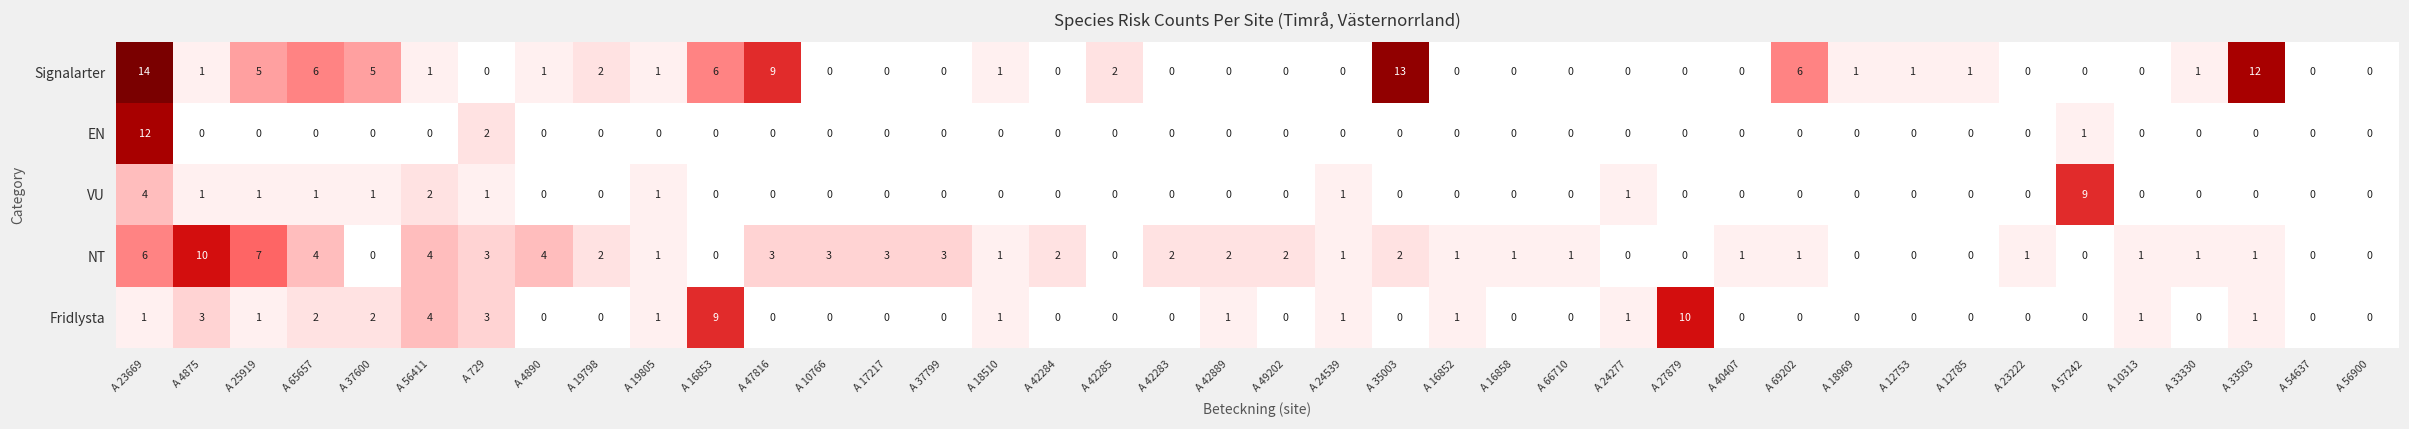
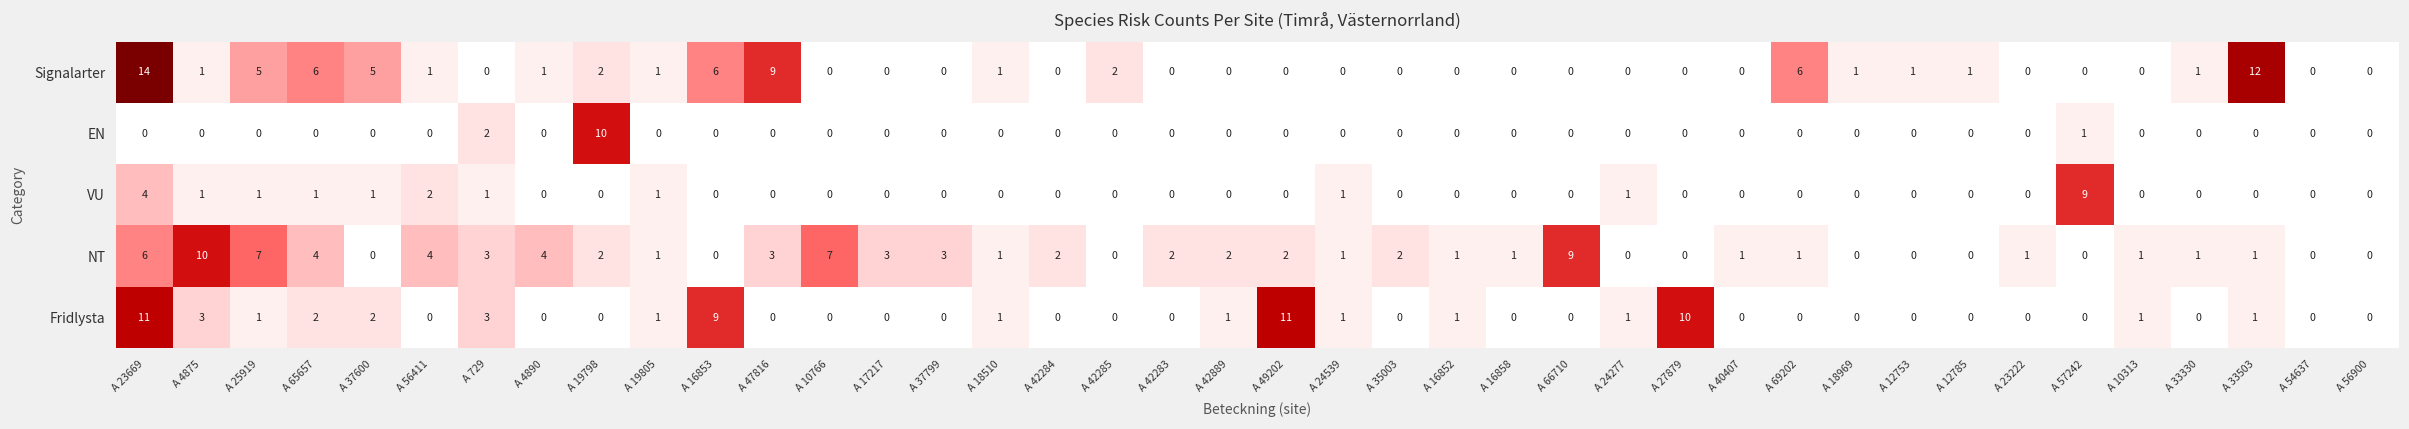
  {
    "Signalarter": {
      "A 23669": 14,
      "A 4875": 1,
      "A 25919": 5,
      "A 65657": 6,
      "A 37600": 5,
      "A 56411": 1,
      "A 729": 0,
      "A 4890": 1,
      "A 19798": 2,
      "A 19805": 1,
      "A 16853": 6,
      "A 47816": 9,
      "A 10766": 0,
      "A 17217": 0,
      "A 37799": 0,
      "A 18510": 1,
      "A 42284": 0,
      "A 42285": 2,
      "A 42283": 0,
      "A 42889": 0,
      "A 49202": 0,
      "A 24539": 0,
-     "A 35003": 13,
+     "A 35003": 0,
      "A 16852": 0,
      "A 16858": 0,
      "A 66710": 0,
      "A 24277": 0,
      "A 27879": 0,
      "A 40407": 0,
      "A 69202": 6,
      "A 18969": 1,
      "A 12753": 1,
      "A 12785": 1,
      "A 23222": 0,
      "A 57242": 0,
      "A 10313": 0,
      "A 33330": 1,
      "A 33503": 12,
      "A 54637": 0,
      "A 56900": 0
    },
    "EN": {
-     "A 23669": 12,
+     "A 23669": 0,
      "A 4875": 0,
      "A 25919": 0,
      "A 65657": 0,
      "A 37600": 0,
      "A 56411": 0,
      "A 729": 2,
      "A 4890": 0,
-     "A 19798": 0,
+     "A 19798": 10,
      "A 19805": 0,
      "A 16853": 0,
      "A 47816": 0,
      "A 10766": 0,
      "A 17217": 0,
      "A 37799": 0,
      "A 18510": 0,
      "A 42284": 0,
      "A 42285": 0,
      "A 42283": 0,
      "A 42889": 0,
      "A 49202": 0,
      "A 24539": 0,
      "A 35003": 0,
      "A 16852": 0,
      "A 16858": 0,
      "A 66710": 0,
      "A 24277": 0,
      "A 27879": 0,
      "A 40407": 0,
      "A 69202": 0,
      "A 18969": 0,
      "A 12753": 0,
      "A 12785": 0,
      "A 23222": 0,
      "A 57242": 1,
      "A 10313": 0,
      "A 33330": 0,
      "A 33503": 0,
      "A 54637": 0,
      "A 56900": 0
    },
    "VU": {
      "A 23669": 4,
      "A 4875": 1,
      "A 25919": 1,
      "A 65657": 1,
      "A 37600": 1,
      "A 56411": 2,
      "A 729": 1,
      "A 4890": 0,
      "A 19798": 0,
      "A 19805": 1,
      "A 16853": 0,
      "A 47816": 0,
      "A 10766": 0,
      "A 17217": 0,
      "A 37799": 0,
      "A 18510": 0,
      "A 42284": 0,
      "A 42285": 0,
      "A 42283": 0,
      "A 42889": 0,
      "A 49202": 0,
      "A 24539": 1,
      "A 35003": 0,
      "A 16852": 0,
      "A 16858": 0,
      "A 66710": 0,
      "A 24277": 1,
      "A 27879": 0,
      "A 40407": 0,
      "A 69202": 0,
      "A 18969": 0,
      "A 12753": 0,
      "A 12785": 0,
      "A 23222": 0,
      "A 57242": 9,
      "A 10313": 0,
      "A 33330": 0,
      "A 33503": 0,
      "A 54637": 0,
      "A 56900": 0
    },
    "NT": {
      "A 23669": 6,
      "A 4875": 10,
      "A 25919": 7,
      "A 65657": 4,
      "A 37600": 0,
      "A 56411": 4,
      "A 729": 3,
      "A 4890": 4,
      "A 19798": 2,
      "A 19805": 1,
      "A 16853": 0,
      "A 47816": 3,
-     "A 10766": 3,
+     "A 10766": 7,
      "A 17217": 3,
      "A 37799": 3,
      "A 18510": 1,
      "A 42284": 2,
      "A 42285": 0,
      "A 42283": 2,
      "A 42889": 2,
      "A 49202": 2,
      "A 24539": 1,
      "A 35003": 2,
      "A 16852": 1,
      "A 16858": 1,
-     "A 66710": 1,
+     "A 66710": 9,
      "A 24277": 0,
      "A 27879": 0,
      "A 40407": 1,
      "A 69202": 1,
      "A 18969": 0,
      "A 12753": 0,
      "A 12785": 0,
      "A 23222": 1,
      "A 57242": 0,
      "A 10313": 1,
      "A 33330": 1,
      "A 33503": 1,
      "A 54637": 0,
      "A 56900": 0
    },
    "Fridlysta": {
-     "A 23669": 1,
+     "A 23669": 11,
      "A 4875": 3,
      "A 25919": 1,
      "A 65657": 2,
      "A 37600": 2,
-     "A 56411": 4,
+     "A 56411": 0,
      "A 729": 3,
      "A 4890": 0,
      "A 19798": 0,
      "A 19805": 1,
      "A 16853": 9,
      "A 47816": 0,
      "A 10766": 0,
      "A 17217": 0,
      "A 37799": 0,
      "A 18510": 1,
      "A 42284": 0,
      "A 42285": 0,
      "A 42283": 0,
      "A 42889": 1,
-     "A 49202": 0,
+     "A 49202": 11,
      "A 24539": 1,
      "A 35003": 0,
      "A 16852": 1,
      "A 16858": 0,
      "A 66710": 0,
      "A 24277": 1,
      "A 27879": 10,
      "A 40407": 0,
      "A 69202": 0,
      "A 18969": 0,
      "A 12753": 0,
      "A 12785": 0,
      "A 23222": 0,
      "A 57242": 0,
      "A 10313": 1,
      "A 33330": 0,
      "A 33503": 1,
      "A 54637": 0,
      "A 56900": 0
    }
  }
